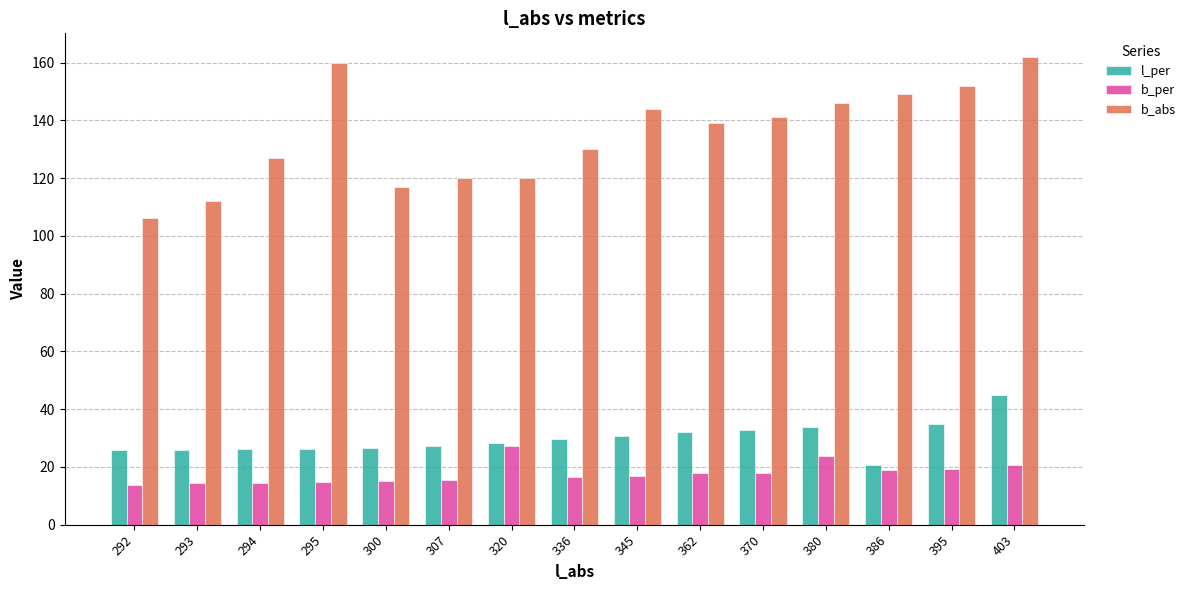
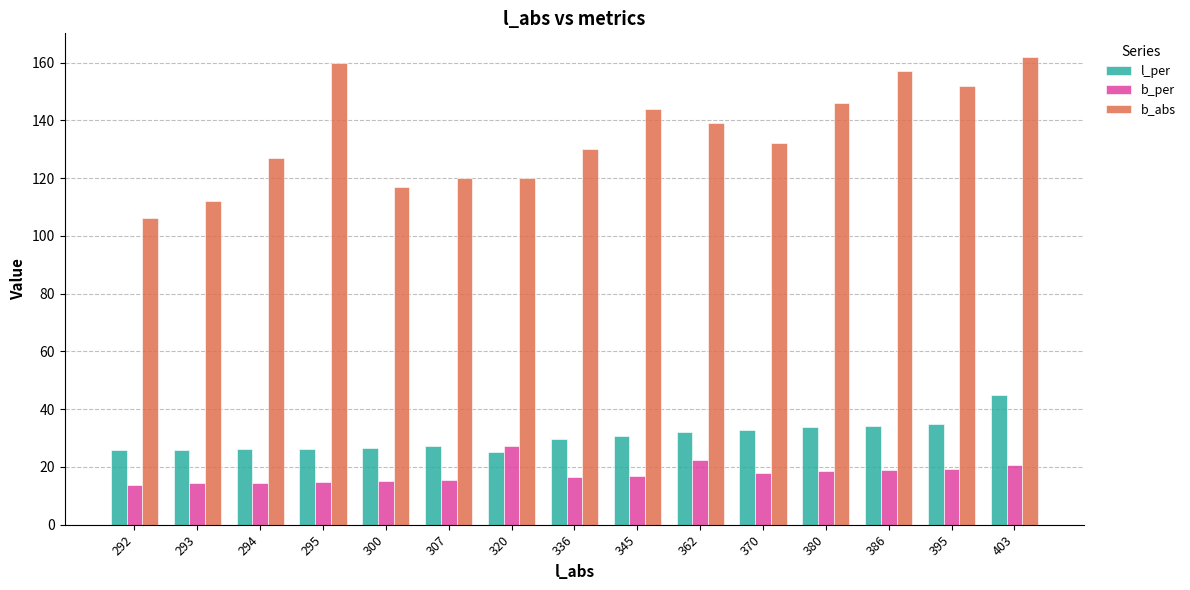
  {
    "l_per": {
      "292": 26,
      "293": 26,
      "294": 26,
      "295": 26,
      "300": 27,
      "307": 27,
-     "320": 28,
+     "320": 25,
      "336": 30,
      "345": 31,
      "362": 32,
      "370": 33,
      "380": 34,
-     "386": 21,
+     "386": 34,
      "395": 35,
      "403": 45
    },
    "b_per": {
      "292": 14,
      "293": 14,
      "294": 15,
      "295": 15,
      "300": 15,
      "307": 15,
      "320": 27,
      "336": 17,
      "345": 17,
-     "362": 18,
+     "362": 23,
      "370": 18,
-     "380": 24,
+     "380": 19,
      "386": 19,
      "395": 19,
      "403": 21
    },
    "b_abs": {
      "292": 106,
      "293": 112,
      "294": 127,
      "295": 160,
      "300": 117,
      "307": 120,
      "320": 120,
      "336": 130,
      "345": 144,
      "362": 139,
-     "370": 141,
+     "370": 132,
      "380": 146,
-     "386": 149,
+     "386": 157,
      "395": 152,
      "403": 162
    }
  }
